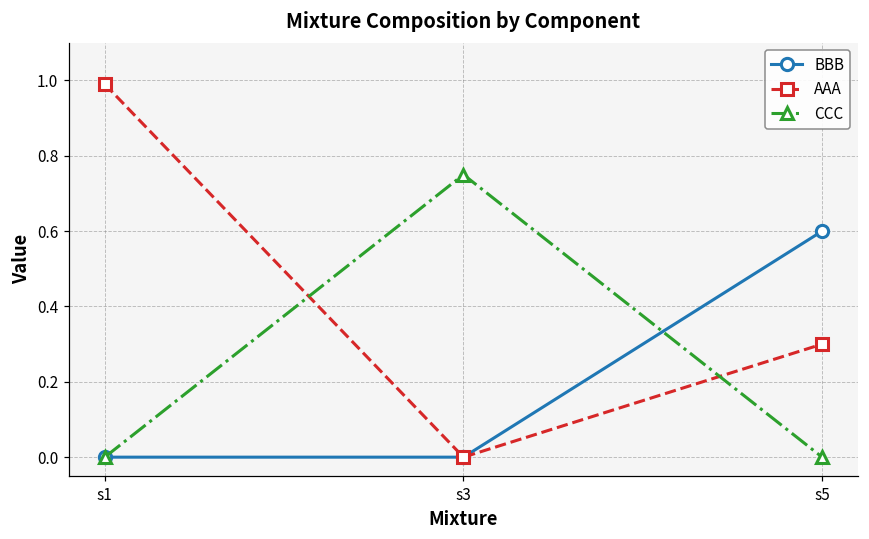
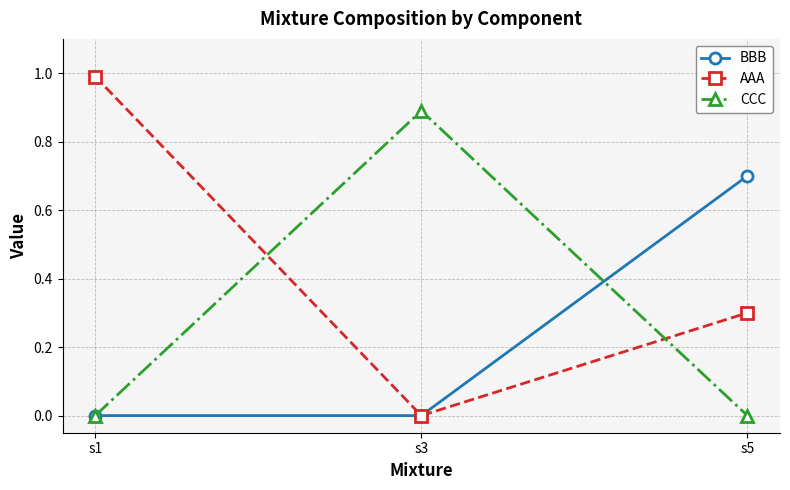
  {
    "BBB": {
-     "s5": 0.6
+     "s5": 0.7
    },
    "AAA": {
      "s1": 0.99,
      "s5": 0.30
    },
    "CCC": {
-     "s3": 0.75,
+     "s3": 0.89,
      "s5": 0.00
    }
  }
